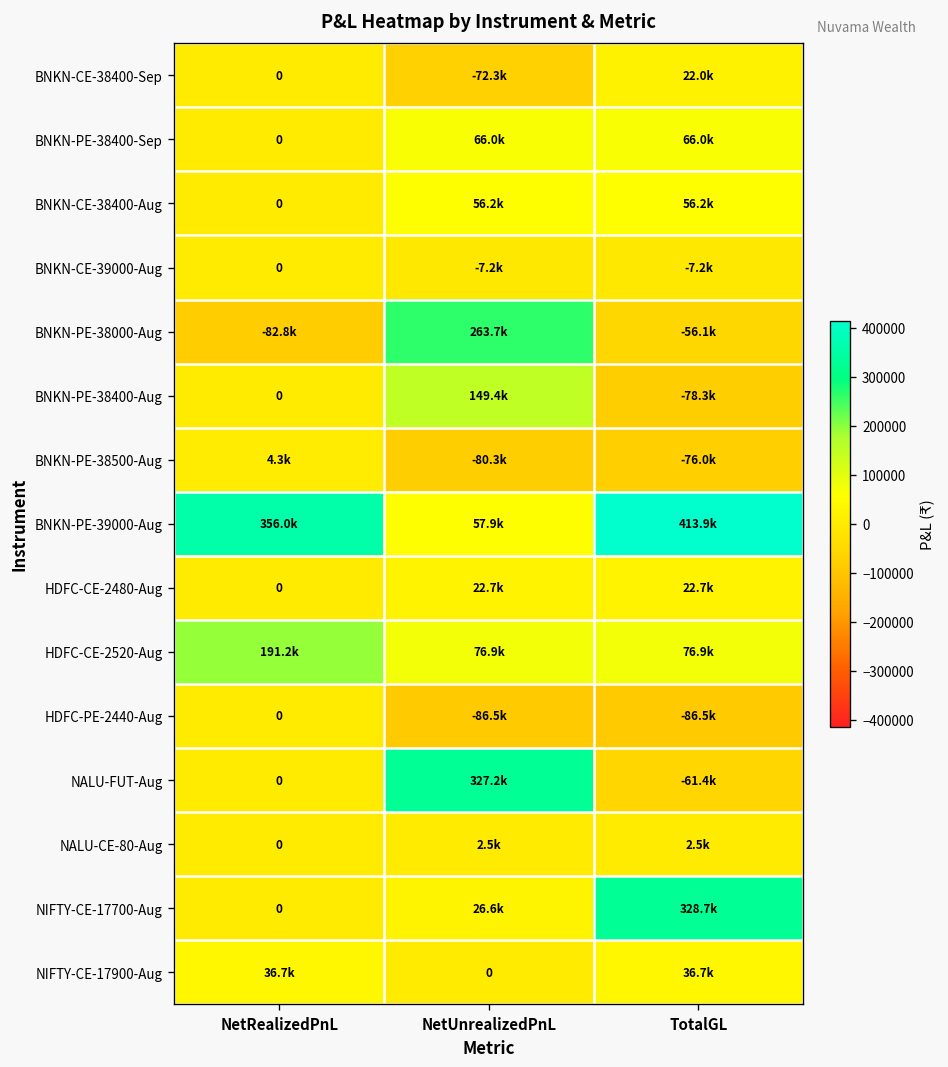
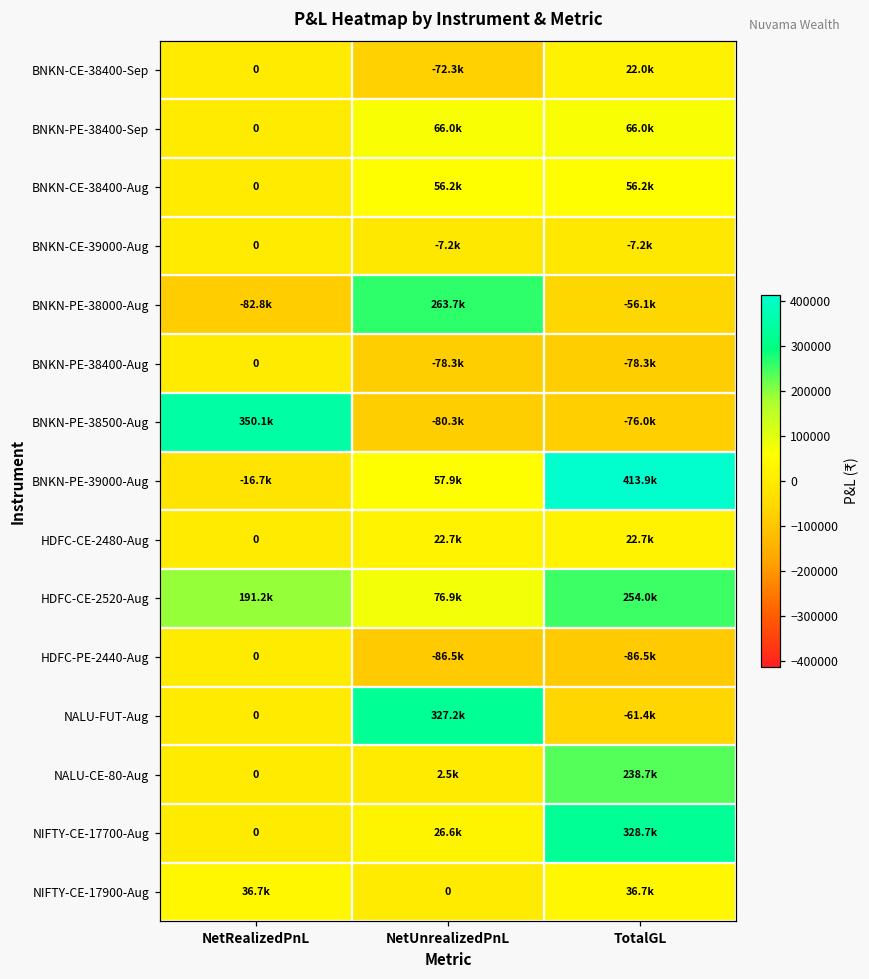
  {
    "BNKN-CE-38400-Sep": {
      "NetRealizedPnL": "0",
      "NetUnrealizedPnL": "-72.3k",
      "TotalGL": "22.0k"
    },
    "BNKN-PE-38400-Sep": {
      "NetRealizedPnL": "0",
      "NetUnrealizedPnL": "66.0k",
      "TotalGL": "66.0k"
    },
    "BNKN-CE-38400-Aug": {
      "NetRealizedPnL": "0",
      "NetUnrealizedPnL": "56.2k",
      "TotalGL": "56.2k"
    },
    "BNKN-CE-39000-Aug": {
      "NetRealizedPnL": "0",
      "NetUnrealizedPnL": "-7.2k",
      "TotalGL": "-7.2k"
    },
    "BNKN-PE-38000-Aug": {
      "NetRealizedPnL": "-82.8k",
      "NetUnrealizedPnL": "263.7k",
      "TotalGL": "-56.1k"
    },
    "BNKN-PE-38400-Aug": {
      "NetRealizedPnL": "0",
-     "NetUnrealizedPnL": "149.4k",
+     "NetUnrealizedPnL": "-78.3k",
      "TotalGL": "-78.3k"
    },
    "BNKN-PE-38500-Aug": {
-     "NetRealizedPnL": "4.3k",
+     "NetRealizedPnL": "350.1k",
      "NetUnrealizedPnL": "-80.3k",
      "TotalGL": "-76.0k"
    },
    "BNKN-PE-39000-Aug": {
-     "NetRealizedPnL": "356.0k",
+     "NetRealizedPnL": "-16.7k",
      "NetUnrealizedPnL": "57.9k",
      "TotalGL": "413.9k"
    },
    "HDFC-CE-2480-Aug": {
      "NetRealizedPnL": "0",
      "NetUnrealizedPnL": "22.7k",
      "TotalGL": "22.7k"
    },
    "HDFC-CE-2520-Aug": {
      "NetRealizedPnL": "191.2k",
      "NetUnrealizedPnL": "76.9k",
-     "TotalGL": "76.9k"
+     "TotalGL": "254.0k"
    },
    "HDFC-PE-2440-Aug": {
      "NetRealizedPnL": "0",
      "NetUnrealizedPnL": "-86.5k",
      "TotalGL": "-86.5k"
    },
    "NALU-FUT-Aug": {
      "NetRealizedPnL": "0",
      "NetUnrealizedPnL": "327.2k",
      "TotalGL": "-61.4k"
    },
    "NALU-CE-80-Aug": {
      "NetRealizedPnL": "0",
      "NetUnrealizedPnL": "2.5k",
-     "TotalGL": "2.5k"
+     "TotalGL": "238.7k"
    },
    "NIFTY-CE-17700-Aug": {
      "NetRealizedPnL": "0",
      "NetUnrealizedPnL": "26.6k",
      "TotalGL": "328.7k"
    },
    "NIFTY-CE-17900-Aug": {
      "NetRealizedPnL": "36.7k",
      "NetUnrealizedPnL": "0",
      "TotalGL": "36.7k"
    }
  }
